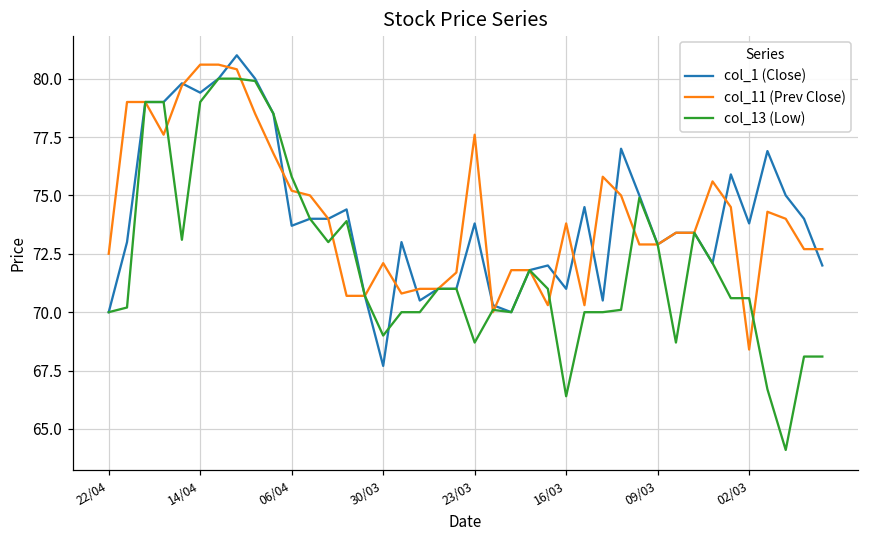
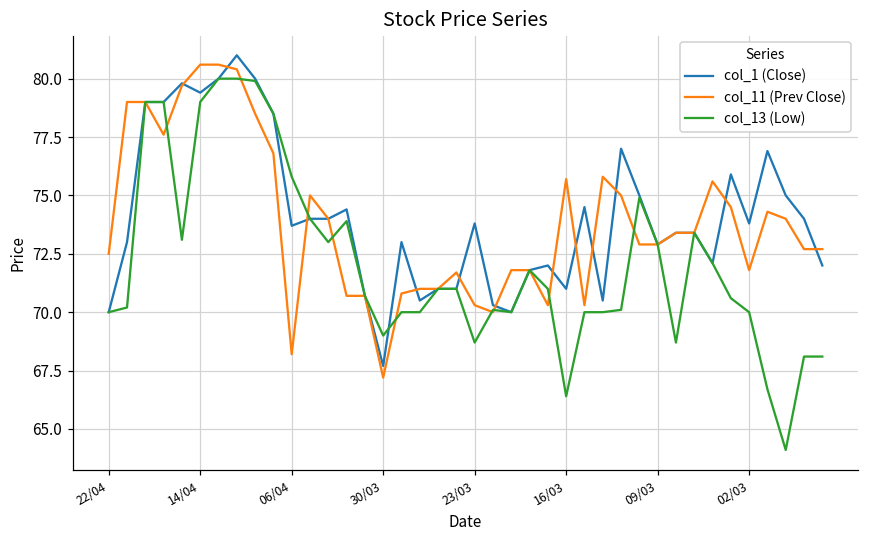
  {
    "col_1 (Close)": {
      "14/04": 79.4,
      "06/04": 73.7,
      "30/03": 67.7,
      "23/03": 73.8,
      "16/03": 71.0,
      "02/03": 73.8
    },
    "col_11 (Prev Close)": {
      "22/04": 72.5,
      "14/04": 80.6,
-     "06/04": 75.2,
-     "30/03": 72.1,
-     "23/03": 77.6,
-     "16/03": 73.8,
-     "02/03": 68.4
+     "06/04": 68.2,
+     "30/03": 67.2,
+     "23/03": 70.3,
+     "16/03": 75.7,
+     "02/03": 71.8
    },
    "col_13 (Low)": {
      "14/04": 79.0,
      "06/04": 75.8,
      "30/03": 69.0,
      "23/03": 68.7,
      "16/03": 66.4,
-     "02/03": 70.6
+     "02/03": 70.0
    }
  }
